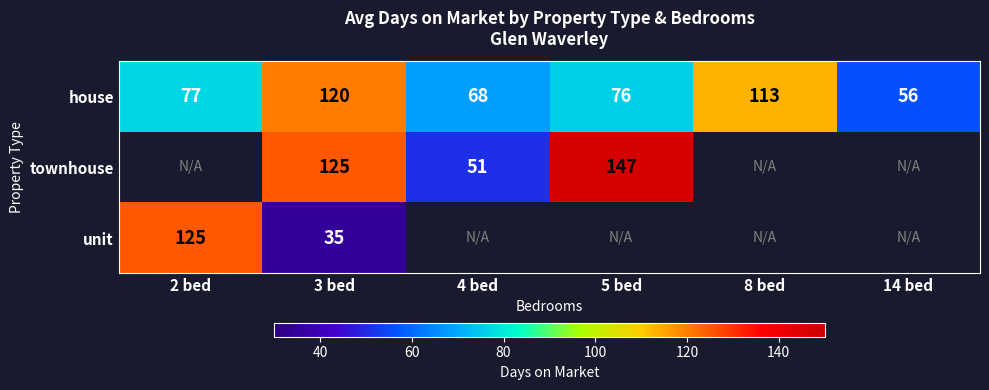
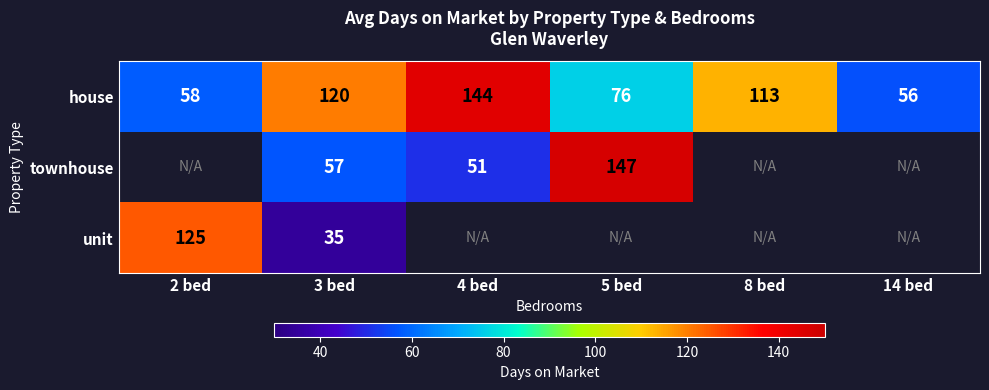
  {
    "house": {
-     "2 bed": 77,
+     "2 bed": 58,
      "3 bed": 120,
-     "4 bed": 68,
+     "4 bed": 144,
      "5 bed": 76,
      "8 bed": 113,
      "14 bed": 56
    },
    "townhouse": {
-     "3 bed": 125,
+     "3 bed": 57,
      "4 bed": 51,
      "5 bed": 147
    },
    "unit": {
      "2 bed": 125,
      "3 bed": 35
    }
  }
